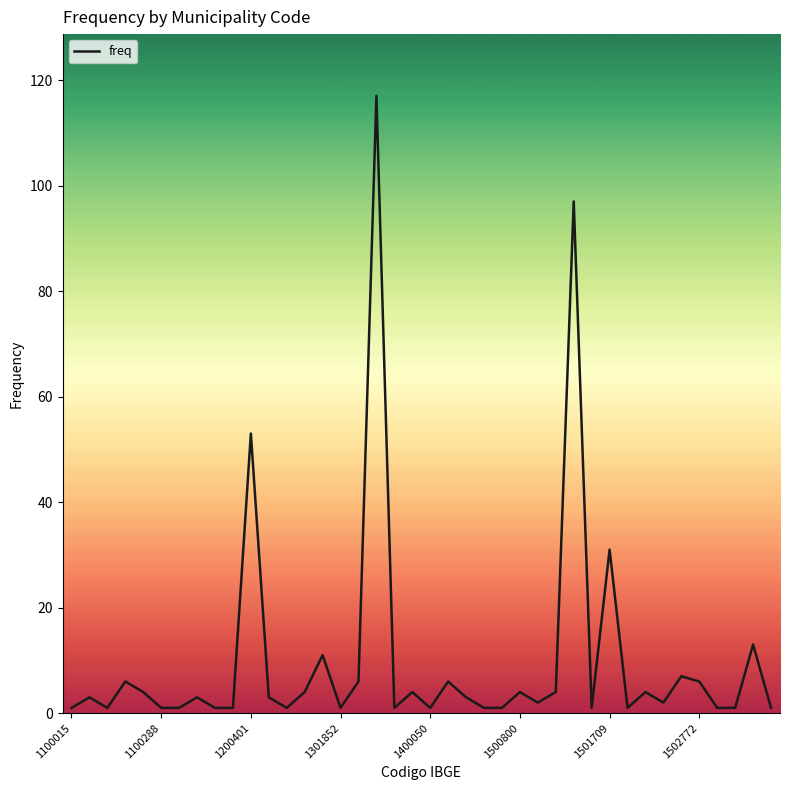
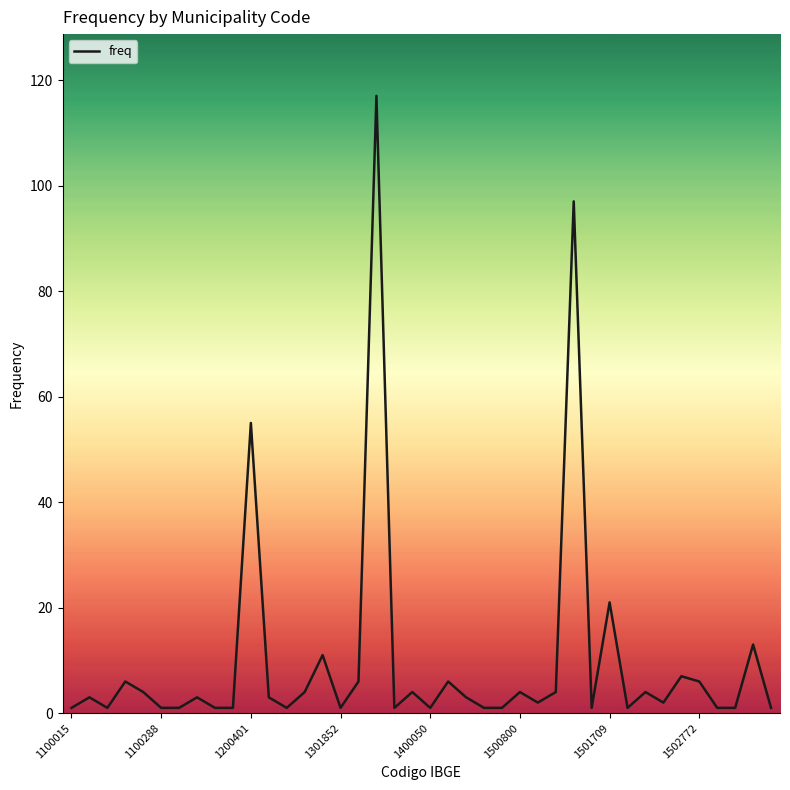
  {
    "1100015": 1,
    "1100288": 1,
-   "1200401": 53,
+   "1200401": 55,
    "1301852": 1,
    "1400050": 1,
    "1500800": 4,
-   "1501709": 31,
+   "1501709": 21,
    "1502772": 6
  }
